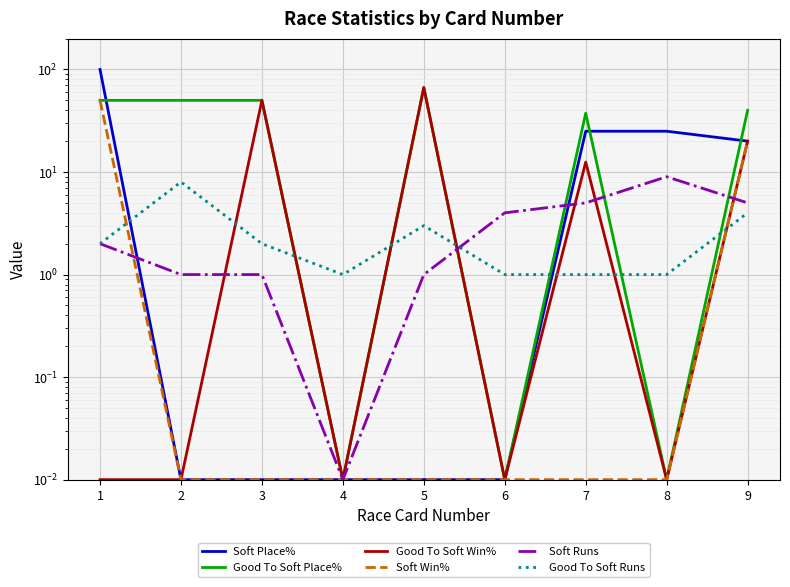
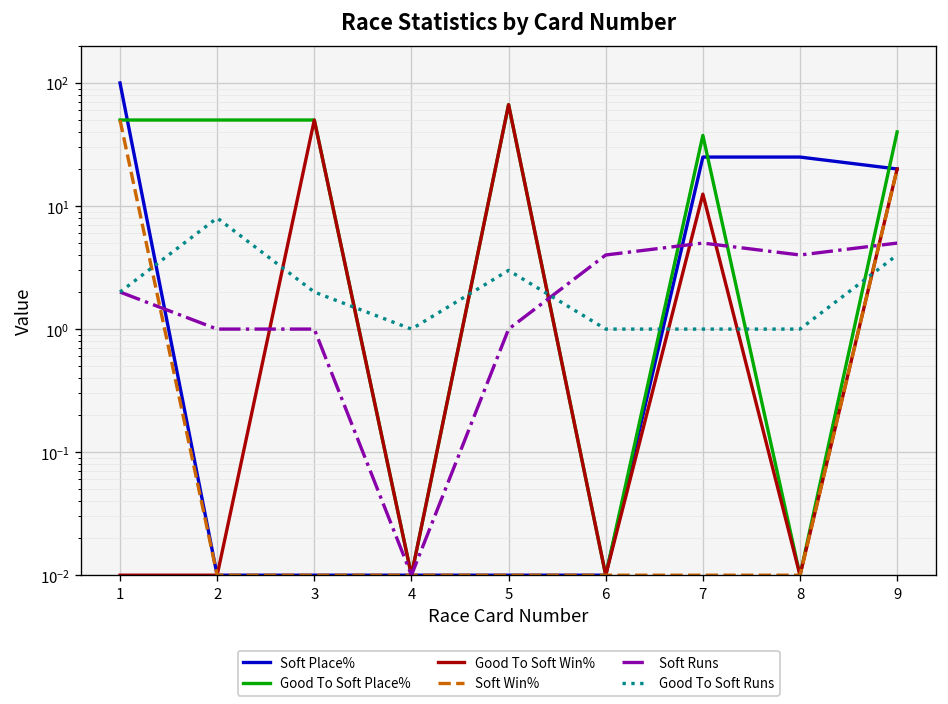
  {
    "Soft Place%": {
      "1": 100,
      "7": 25,
      "8": 25
    },
    "Good To Soft Place%": {
      "2": 50,
      "7": 38,
      "9": 40
    },
    "Good To Soft Win%": {
      "1": 0.010,
      "7": 13
    },
    "Soft Win%": {
      "7": 0.010
    },
    "Soft Runs": {
      "2": 1,
      "3": 1,
      "5": 1,
      "6": 4,
      "7": 5,
-     "8": 9,
+     "8": 4,
      "9": 5
    },
    "Good To Soft Runs": {
      "2": 8,
      "3": 2,
      "4": 1,
      "5": 3,
      "6": 1,
      "7": 1,
      "8": 1,
      "9": 4
    }
  }
